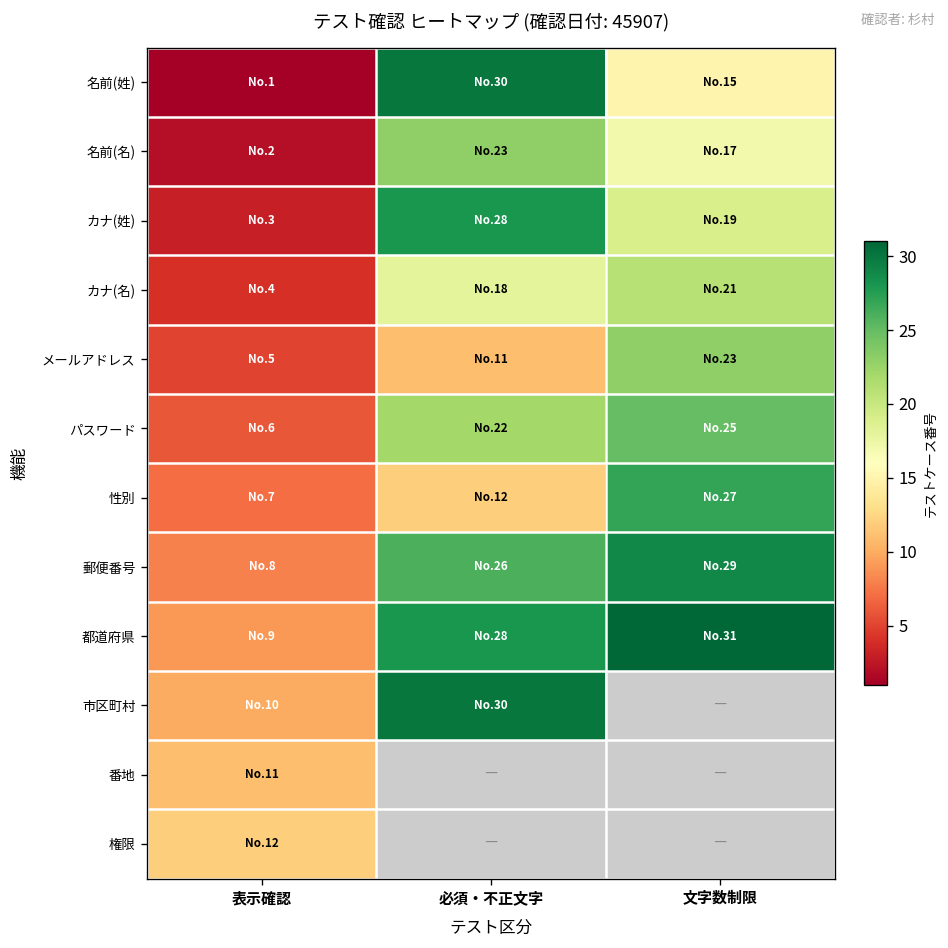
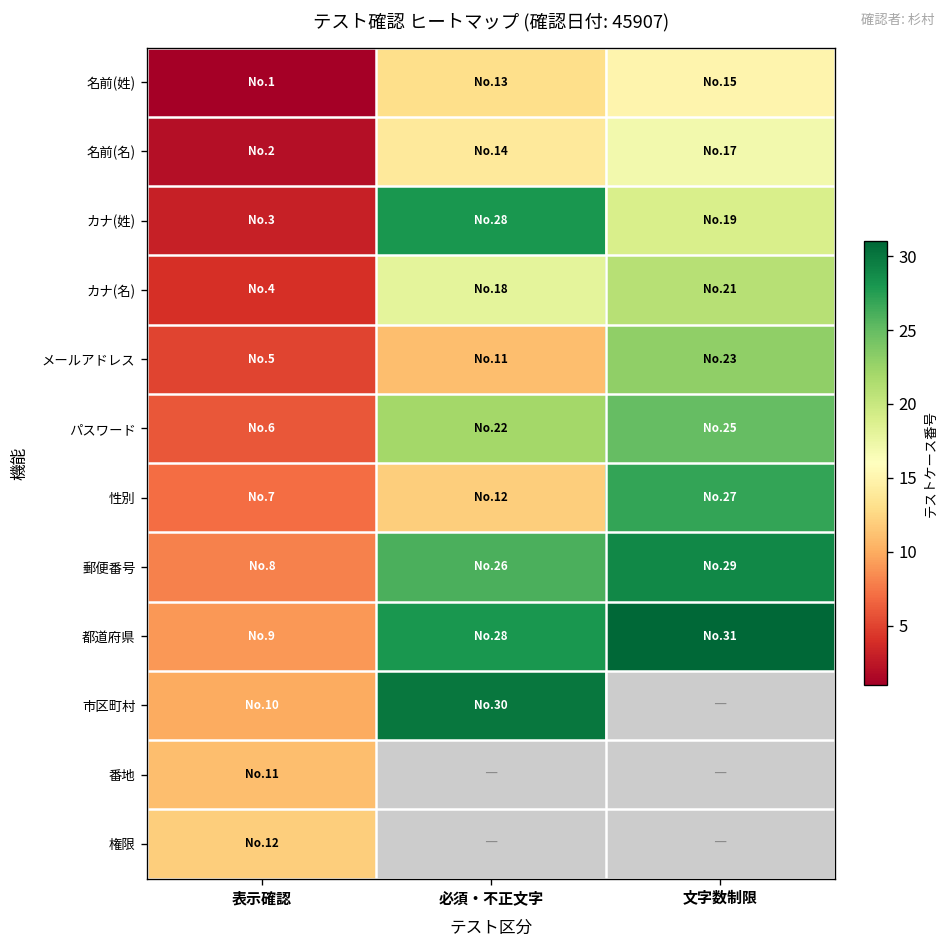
  {
    "名前(姓)": {
      "表示確認": 1,
-     "必須・不正文字": 30,
+     "必須・不正文字": 13,
      "文字数制限": 15
    },
    "名前(名)": {
      "表示確認": 2,
-     "必須・不正文字": 23,
+     "必須・不正文字": 14,
      "文字数制限": 17
    },
    "カナ(姓)": {
      "表示確認": 3,
      "必須・不正文字": 28,
      "文字数制限": 19
    },
    "カナ(名)": {
      "表示確認": 4,
      "必須・不正文字": 18,
      "文字数制限": 21
    },
    "メールアドレス": {
      "表示確認": 5,
      "必須・不正文字": 11,
      "文字数制限": 23
    },
    "パスワード": {
      "表示確認": 6,
      "必須・不正文字": 22,
      "文字数制限": 25
    },
    "性別": {
      "表示確認": 7,
      "必須・不正文字": 12,
      "文字数制限": 27
    },
    "郵便番号": {
      "表示確認": 8,
      "必須・不正文字": 26,
      "文字数制限": 29
    },
    "都道府県": {
      "表示確認": 9,
      "必須・不正文字": 28,
      "文字数制限": 31
    },
    "市区町村": {
      "表示確認": 10,
      "必須・不正文字": 30
    },
    "番地": {
      "表示確認": 11
    },
    "権限": {
      "表示確認": 12
    }
  }
